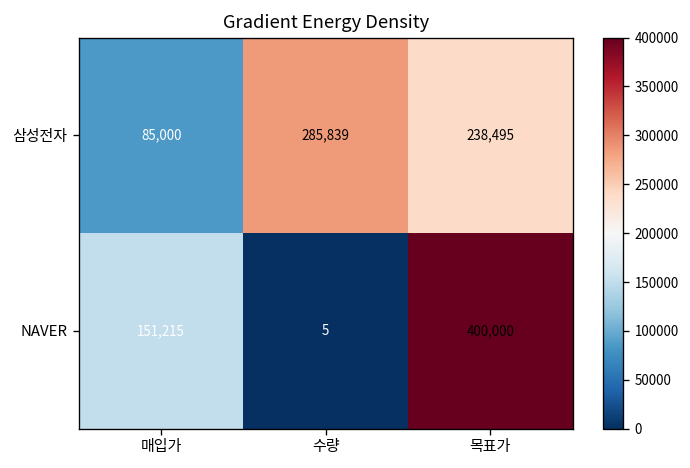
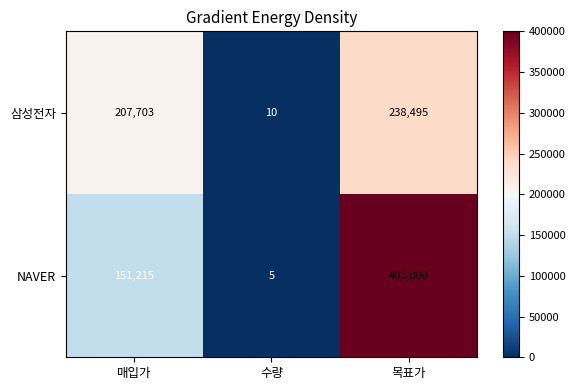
  {
    "삼성전자": {
-     "매입가": "85,000",
-     "수량": "285,839",
+     "매입가": "207,703",
+     "수량": "10",
      "목표가": "238,495"
    },
    "NAVER": {
      "매입가": "151,215",
      "수량": "5",
      "목표가": "400,000"
    }
  }
